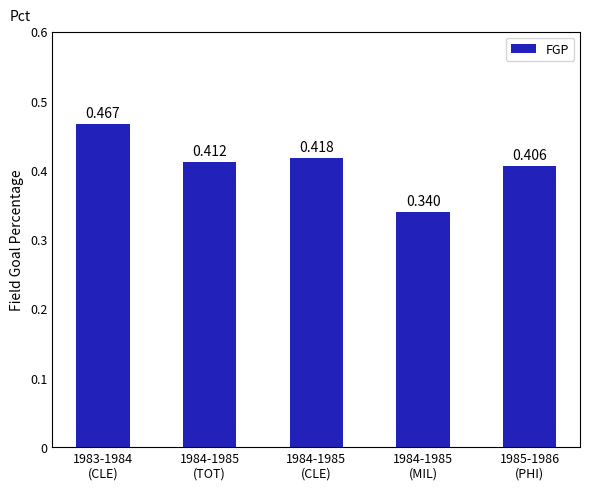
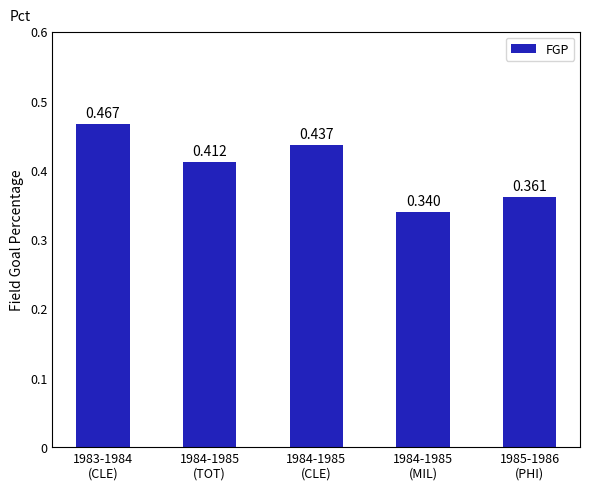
  {
    "1983-1984 (CLE)": 0.467,
    "1984-1985 (TOT)": 0.412,
-   "1984-1985 (CLE)": 0.418,
+   "1984-1985 (CLE)": 0.437,
    "1984-1985 (MIL)": 0.340,
-   "1985-1986 (PHI)": 0.406
+   "1985-1986 (PHI)": 0.361
  }
